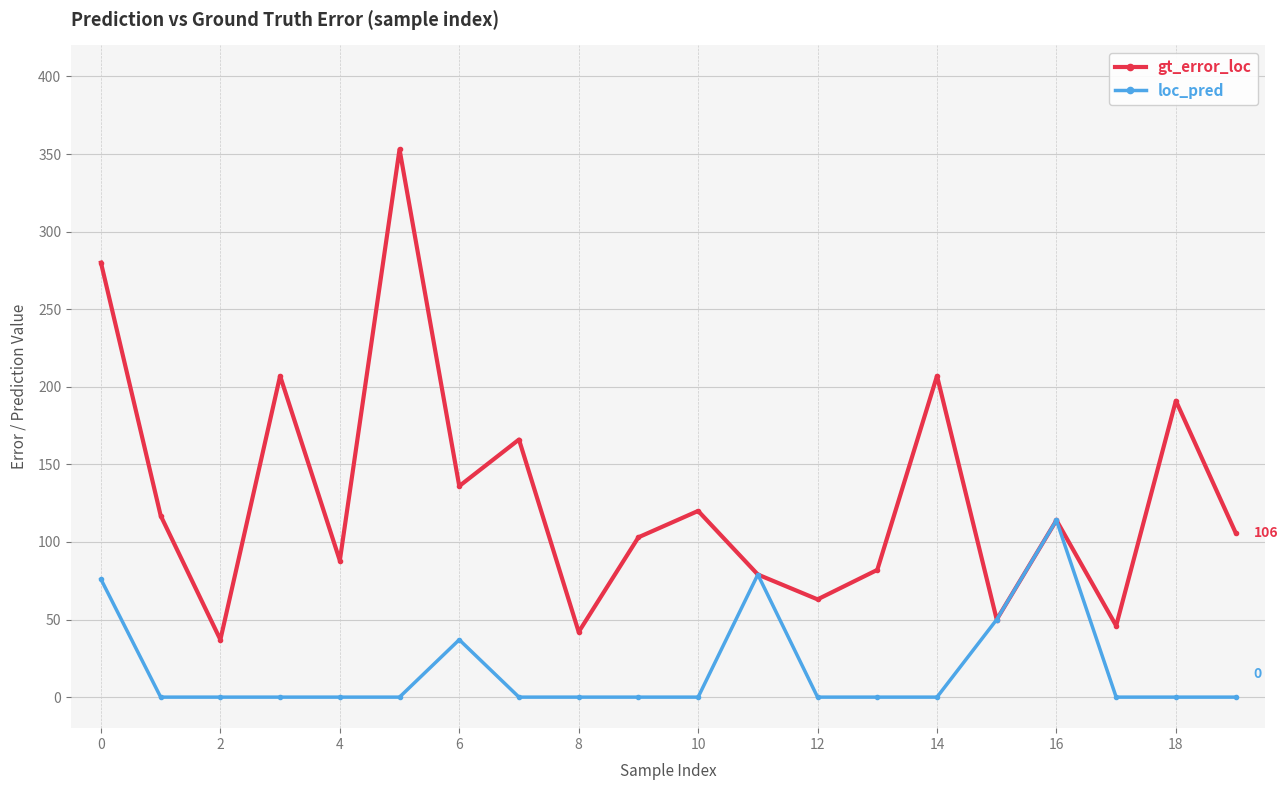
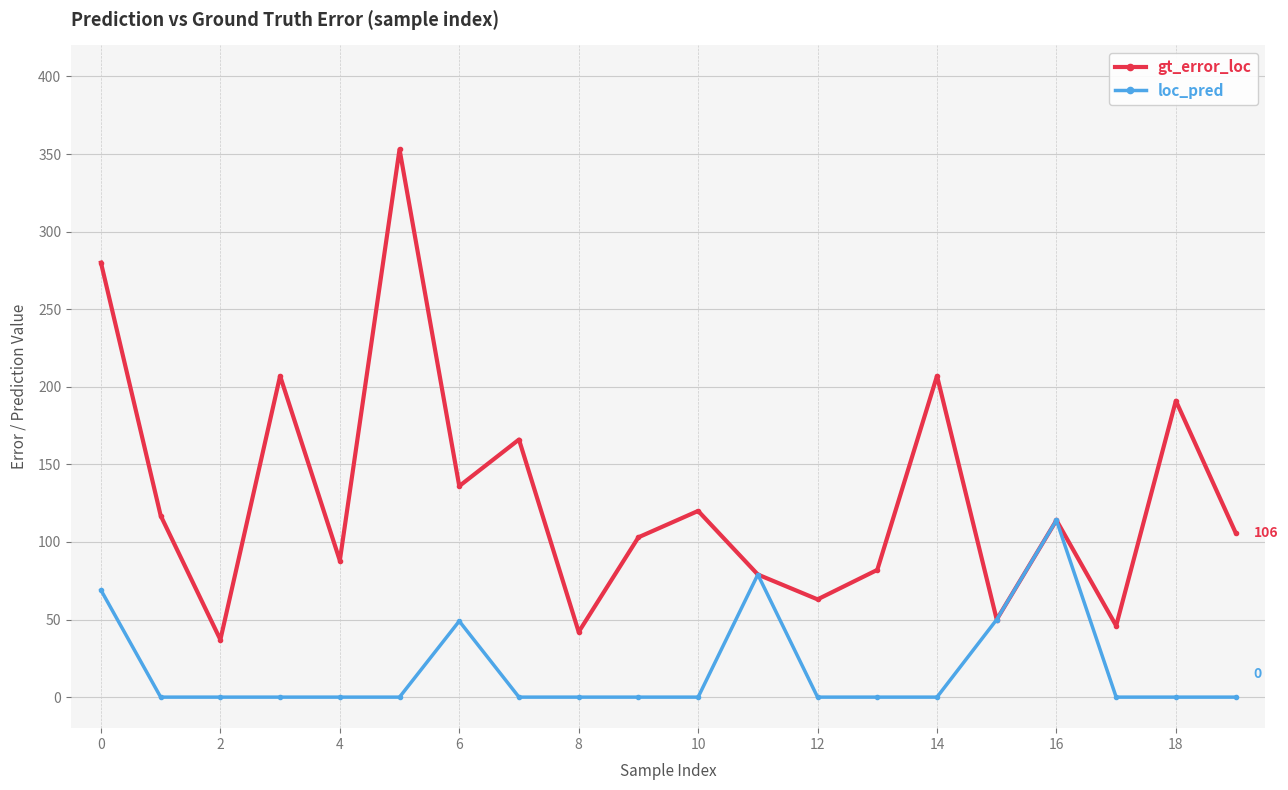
  {
    "gt_error_loc": {
      "0": 280,
      "2": 37,
      "4": 88,
      "6": 136,
      "8": 42,
      "10": 120,
      "12": 63,
      "14": 207,
      "18": 191
    },
    "loc_pred": {
-     "0": 76,
+     "0": 69,
      "2": 0,
      "4": 0,
-     "6": 37,
+     "6": 49,
      "8": 0,
      "10": 0,
      "12": 0,
      "14": 0,
      "18": 0
    }
  }
